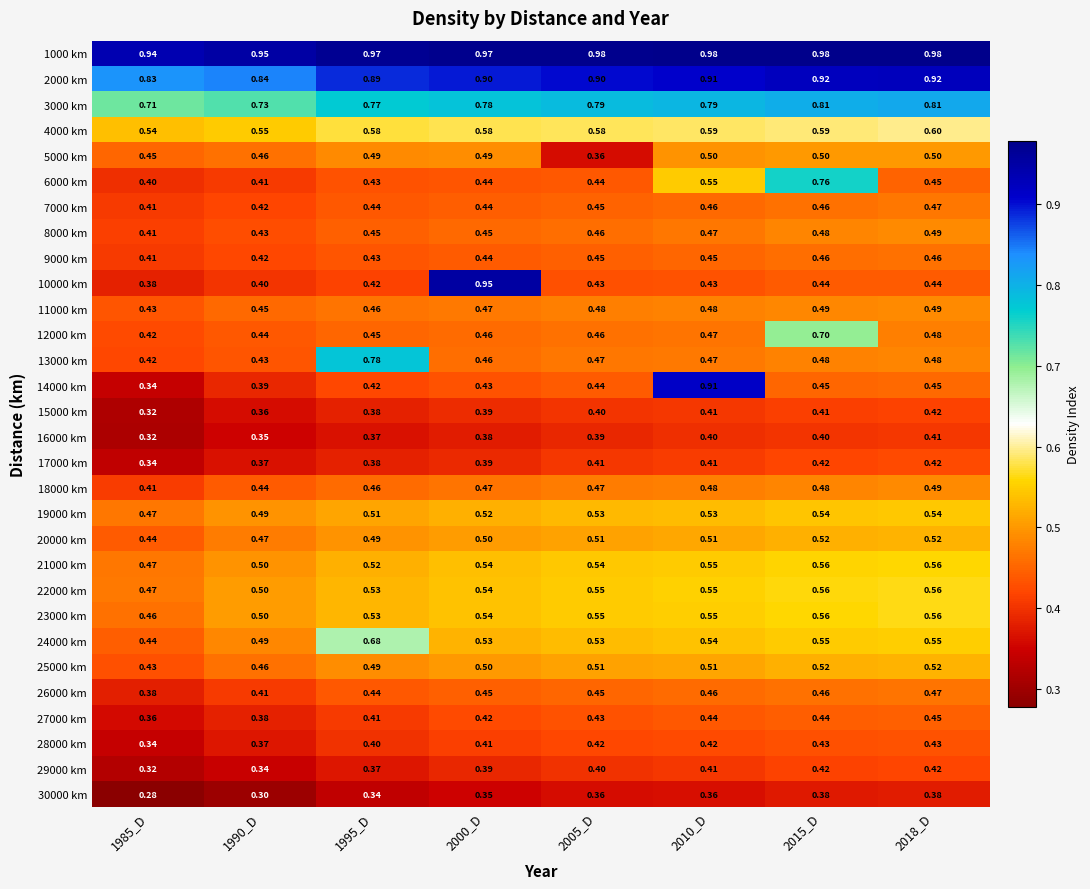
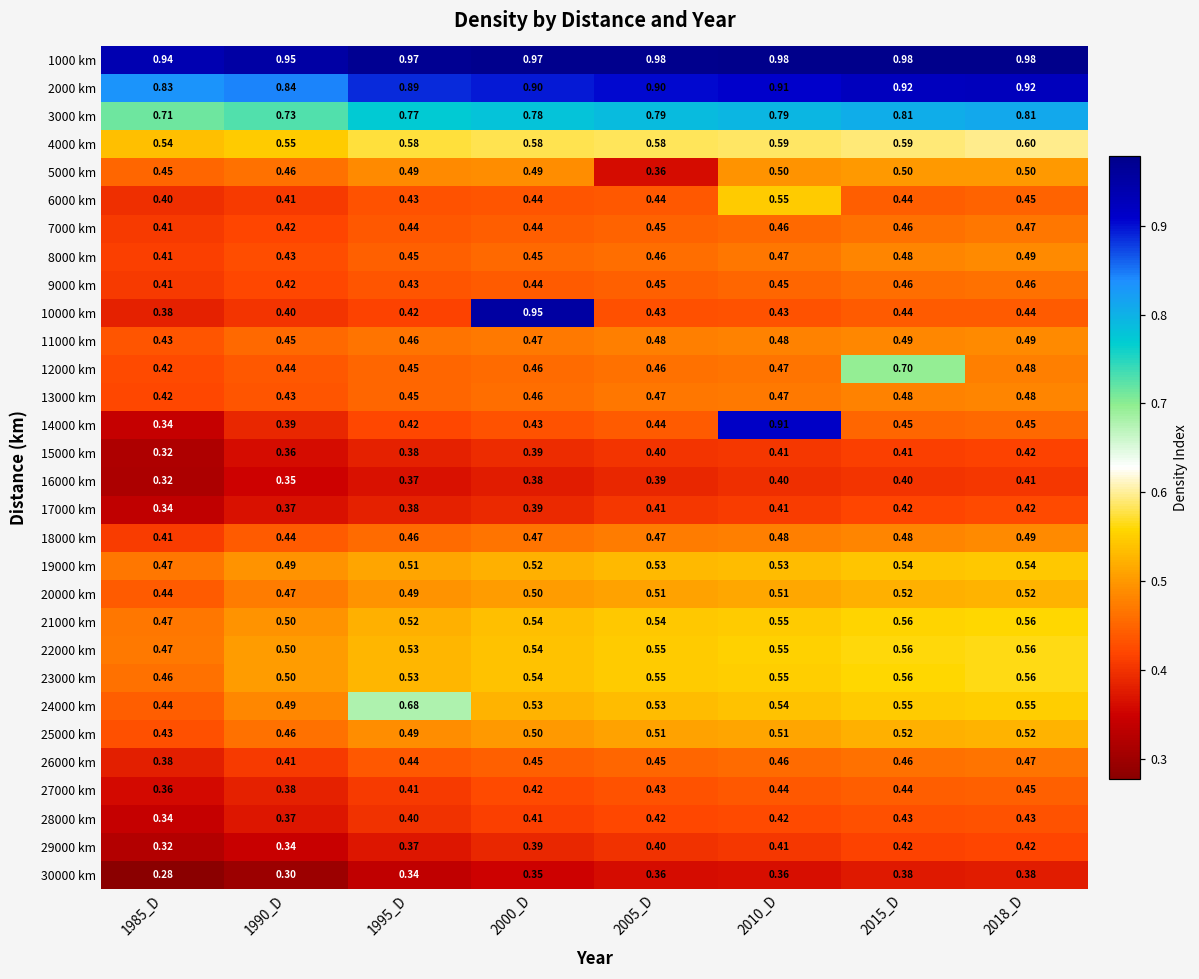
  {
    "6000 km": {
      "1985_D": 0.40,
      "1990_D": 0.41,
      "1995_D": 0.43,
      "2000_D": 0.44,
      "2005_D": 0.44,
      "2010_D": 0.55,
-     "2015_D": 0.76,
+     "2015_D": 0.44,
      "2018_D": 0.45
    },
    "13000 km": {
      "1985_D": 0.42,
      "1990_D": 0.43,
-     "1995_D": 0.78,
+     "1995_D": 0.45,
      "2000_D": 0.46,
      "2005_D": 0.47,
      "2010_D": 0.47,
      "2015_D": 0.48,
      "2018_D": 0.48
    }
  }
